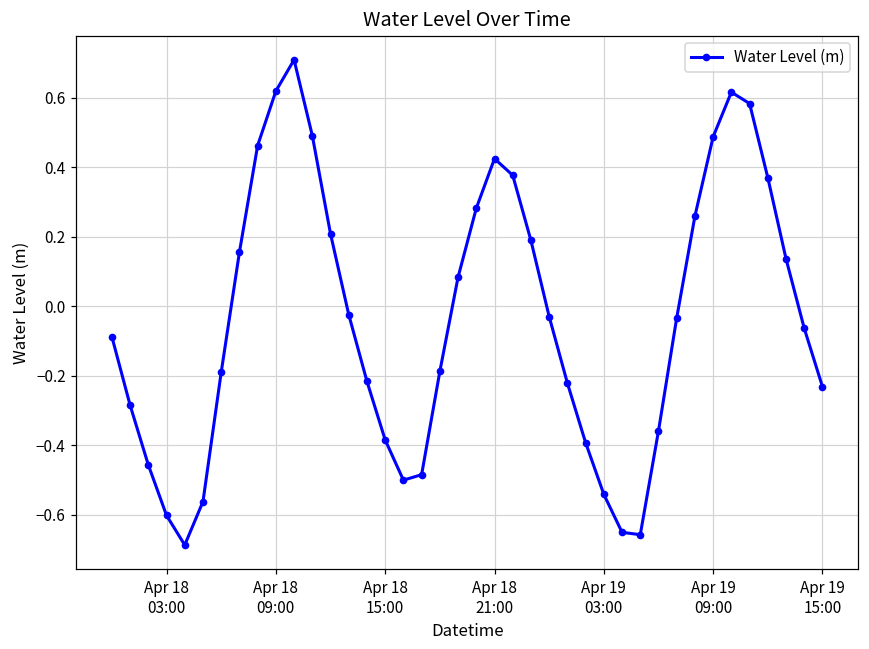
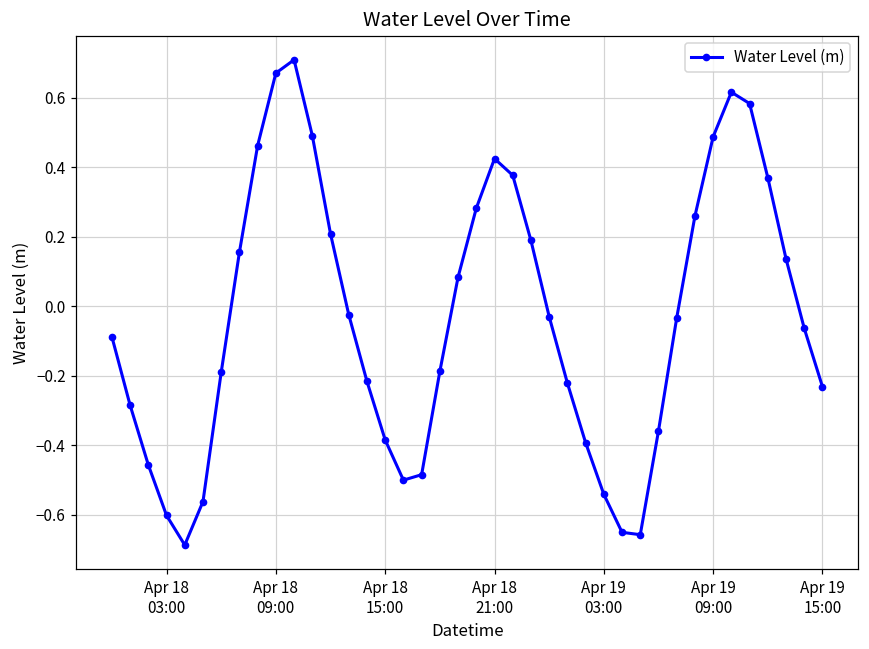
  {
    "Apr 18 03:00": -0.60,
-   "Apr 18 09:00": 0.62,
+   "Apr 18 09:00": 0.67,
    "Apr 18 15:00": -0.39,
    "Apr 18 21:00": 0.42,
    "Apr 19 03:00": -0.54,
    "Apr 19 09:00": 0.49,
    "Apr 19 15:00": -0.23
  }
